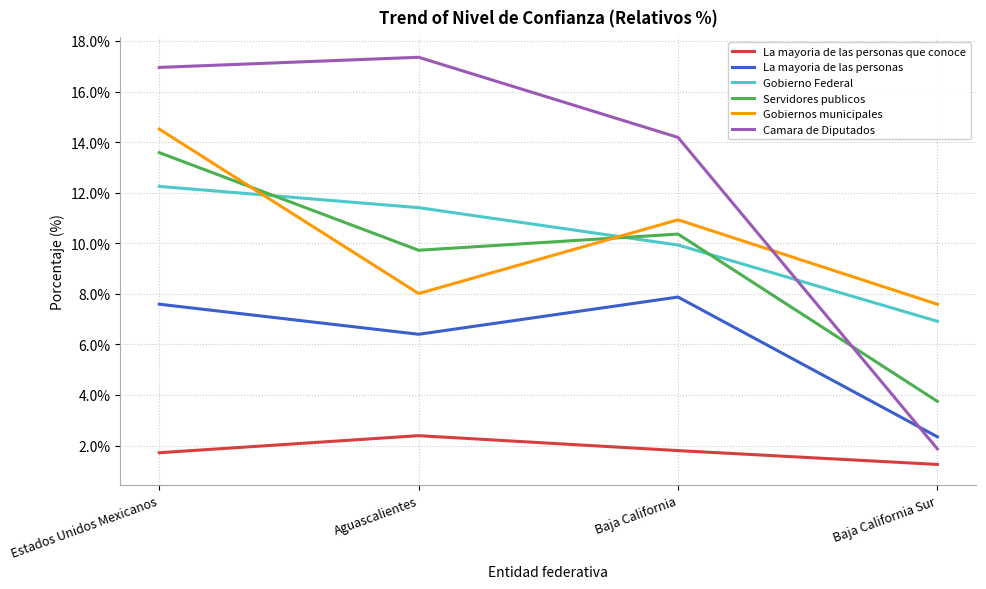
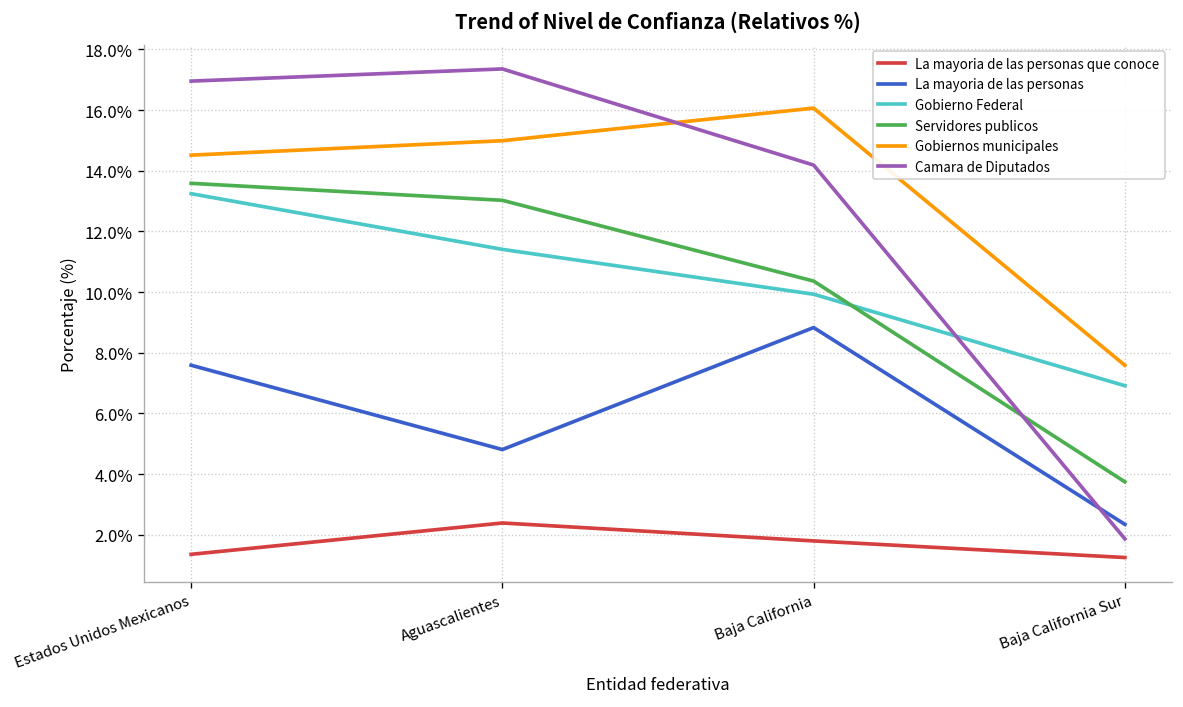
  {
    "La mayoria de las personas que conoce": {
-     "Estados Unidos Mexicanos": "1.7%",
+     "Estados Unidos Mexicanos": "1.4%",
      "Aguascalientes": "2.4%",
      "Baja California": "1.8%",
      "Baja California Sur": "1.3%"
    },
    "La mayoria de las personas": {
      "Estados Unidos Mexicanos": "7.6%",
-     "Aguascalientes": "6.4%",
-     "Baja California": "7.9%",
+     "Aguascalientes": "4.8%",
+     "Baja California": "8.8%",
      "Baja California Sur": "2.3%"
    },
    "Gobierno Federal": {
-     "Estados Unidos Mexicanos": "12.2%",
+     "Estados Unidos Mexicanos": "13.2%",
      "Aguascalientes": "11.4%",
      "Baja California": "9.9%",
      "Baja California Sur": "6.9%"
    },
    "Servidores publicos": {
      "Estados Unidos Mexicanos": "13.6%",
-     "Aguascalientes": "9.7%",
+     "Aguascalientes": "13.0%",
      "Baja California": "10.4%",
      "Baja California Sur": "3.7%"
    },
    "Gobiernos municipales": {
      "Estados Unidos Mexicanos": "14.5%",
-     "Aguascalientes": "8.0%",
-     "Baja California": "10.9%",
+     "Aguascalientes": "15.0%",
+     "Baja California": "16.1%",
      "Baja California Sur": "7.6%"
    },
    "Camara de Diputados": {
      "Estados Unidos Mexicanos": "17.0%",
      "Aguascalientes": "17.4%",
      "Baja California": "14.2%",
      "Baja California Sur": "1.9%"
    }
  }
